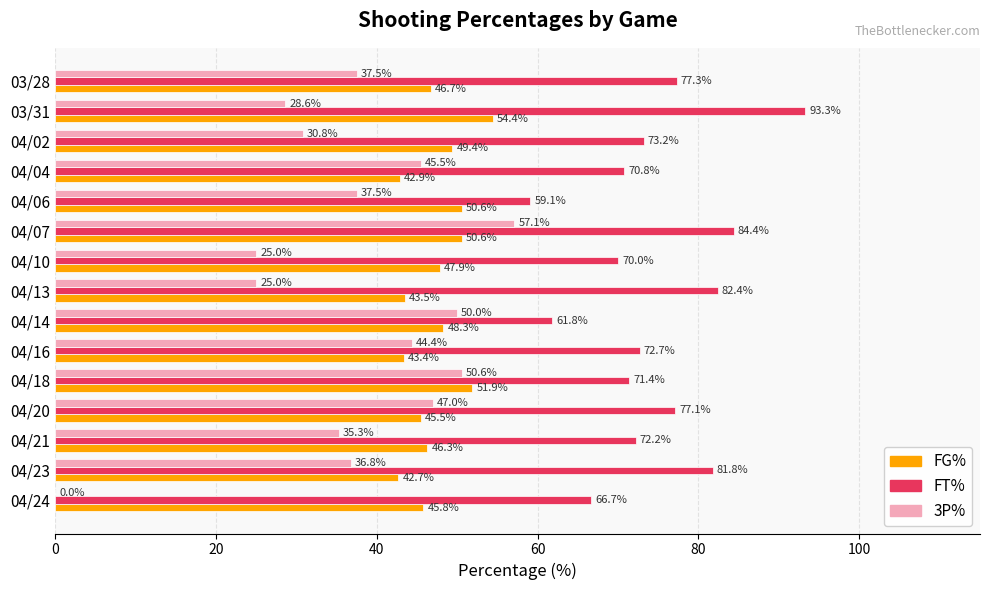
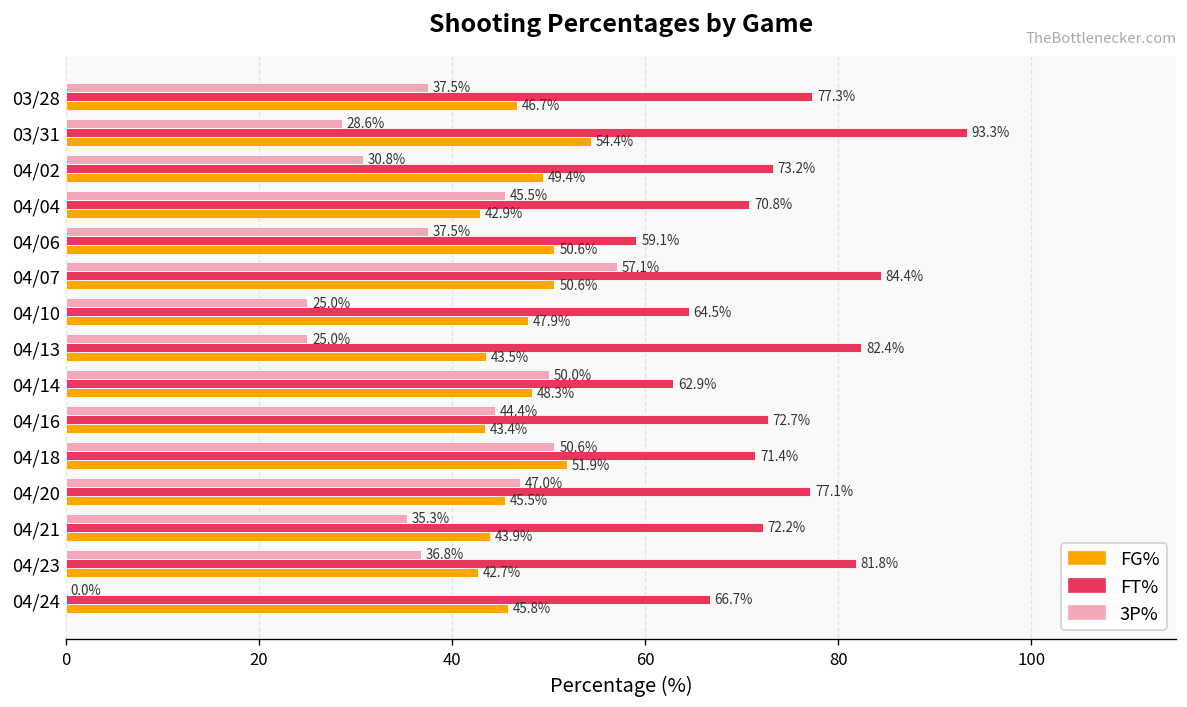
  {
    "FG%": {
      "03/28": "46.7%",
      "03/31": "54.4%",
      "04/02": "49.4%",
      "04/04": "42.9%",
      "04/06": "50.6%",
      "04/07": "50.6%",
      "04/10": "47.9%",
      "04/13": "43.5%",
      "04/14": "48.3%",
      "04/16": "43.4%",
      "04/18": "51.9%",
      "04/20": "45.5%",
-     "04/21": "46.3%",
+     "04/21": "43.9%",
      "04/23": "42.7%",
      "04/24": "45.8%"
    },
    "FT%": {
      "03/28": "77.3%",
      "03/31": "93.3%",
      "04/02": "73.2%",
      "04/04": "70.8%",
      "04/06": "59.1%",
      "04/07": "84.4%",
-     "04/10": "70.0%",
+     "04/10": "64.5%",
      "04/13": "82.4%",
-     "04/14": "61.8%",
+     "04/14": "62.9%",
      "04/16": "72.7%",
      "04/18": "71.4%",
      "04/20": "77.1%",
      "04/21": "72.2%",
      "04/23": "81.8%",
      "04/24": "66.7%"
    },
    "3P%": {
      "03/28": "37.5%",
      "03/31": "28.6%",
      "04/02": "30.8%",
      "04/04": "45.5%",
      "04/06": "37.5%",
      "04/07": "57.1%",
      "04/10": "25.0%",
      "04/13": "25.0%",
      "04/14": "50.0%",
      "04/16": "44.4%",
      "04/18": "50.6%",
      "04/20": "47.0%",
      "04/21": "35.3%",
      "04/23": "36.8%",
      "04/24": "0.0%"
    }
  }
